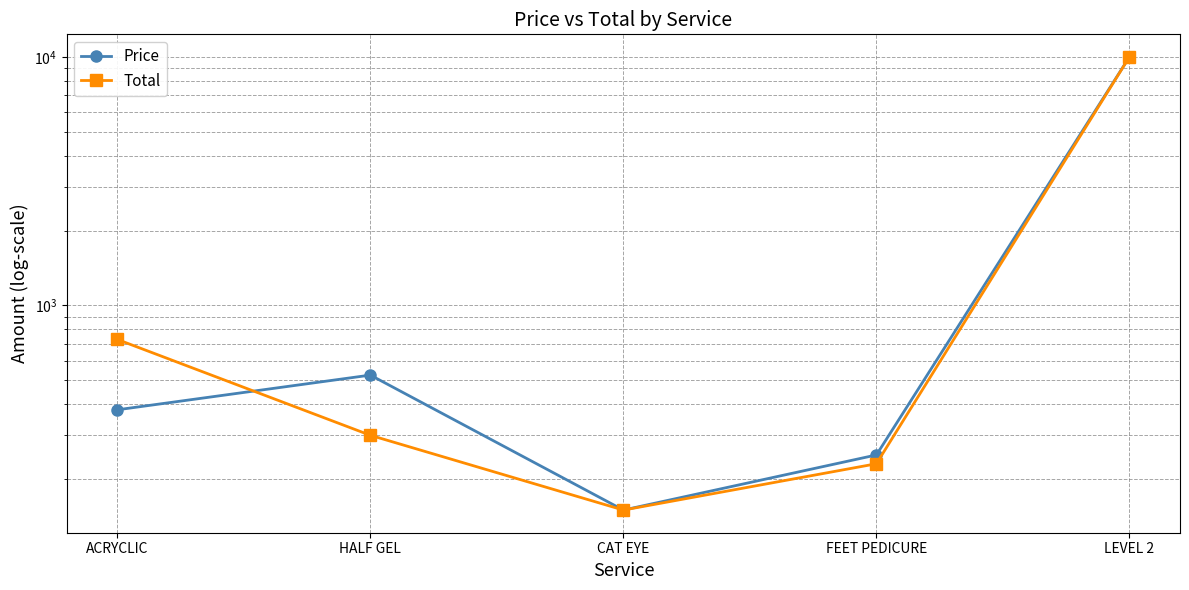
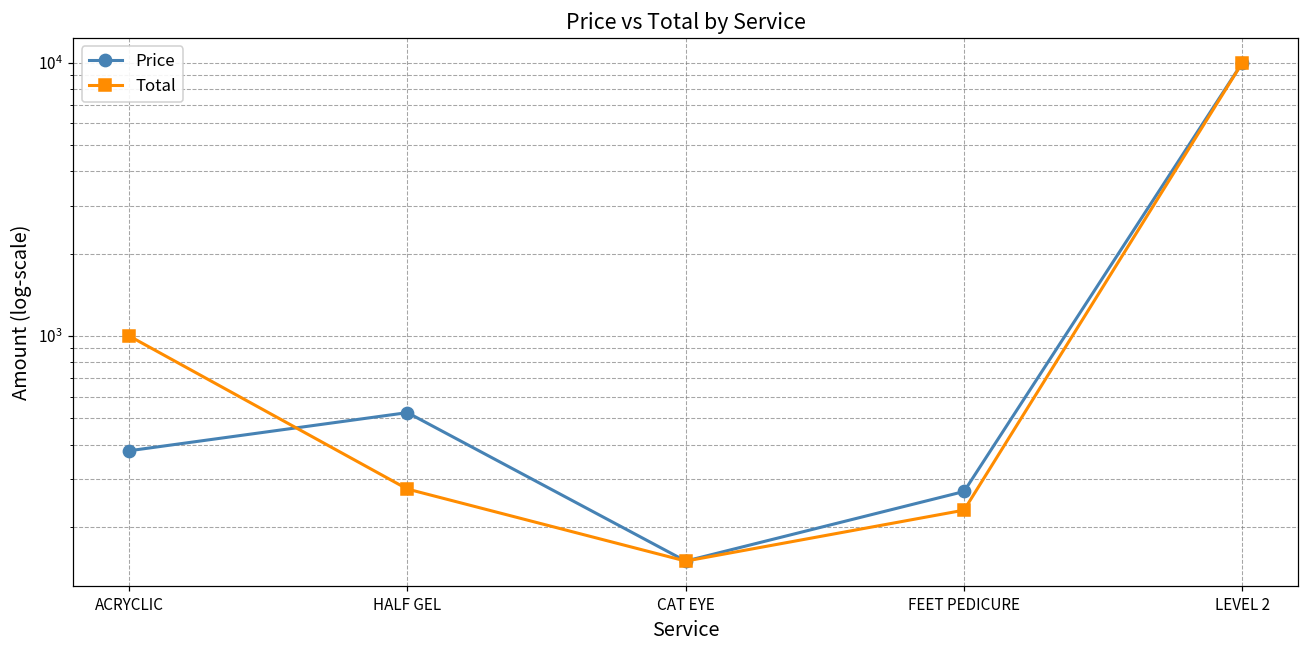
  {
    "Price": {
      "ACRYCLIC": 380,
      "HALF GEL": 520,
-     "FEET PEDICURE": 250
+     "FEET PEDICURE": 270
    },
    "Total": {
-     "ACRYCLIC": 730,
-     "HALF GEL": 300,
+     "ACRYCLIC": 1000,
+     "HALF GEL": 280,
      "FEET PEDICURE": 230
    }
  }
